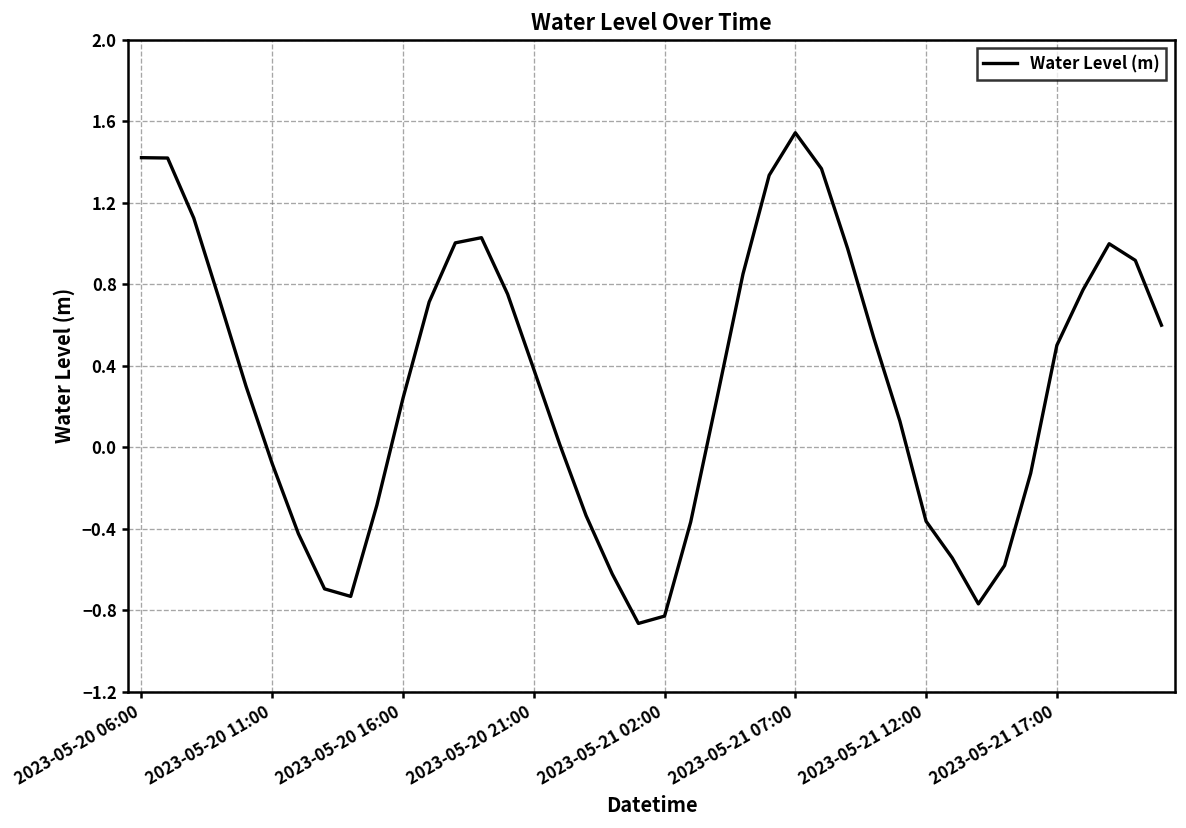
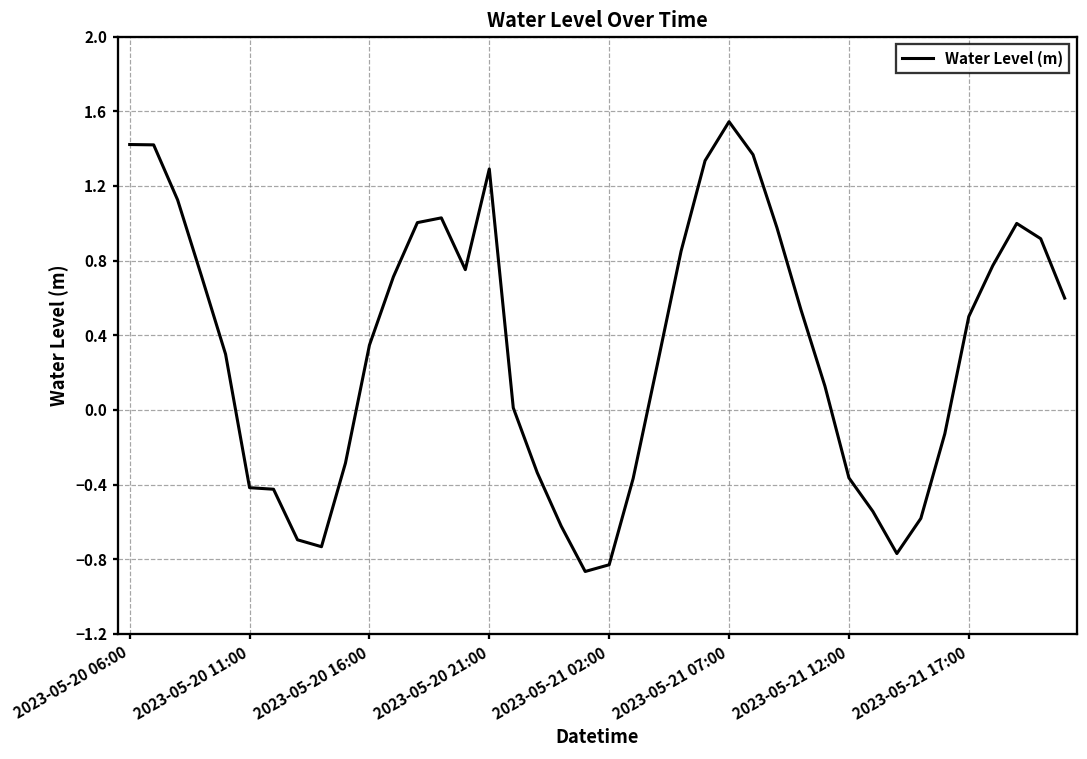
  {
    "2023-05-20 06:00": 1.42,
-   "2023-05-20 11:00": -0.08,
-   "2023-05-20 16:00": 0.24,
-   "2023-05-20 21:00": 0.38,
+   "2023-05-20 11:00": -0.42,
+   "2023-05-20 16:00": 0.35,
+   "2023-05-20 21:00": 1.29,
    "2023-05-21 02:00": -0.83,
    "2023-05-21 07:00": 1.54,
    "2023-05-21 12:00": -0.36,
    "2023-05-21 17:00": 0.50
  }
